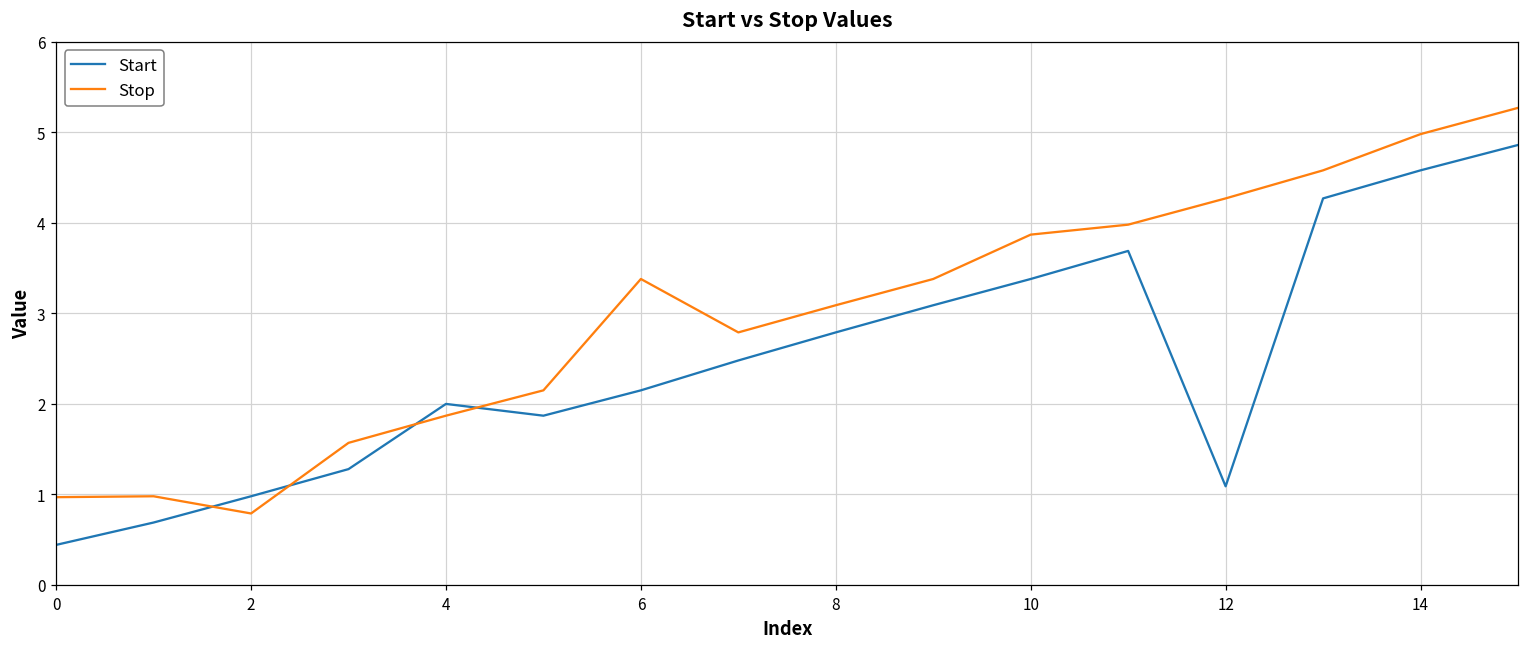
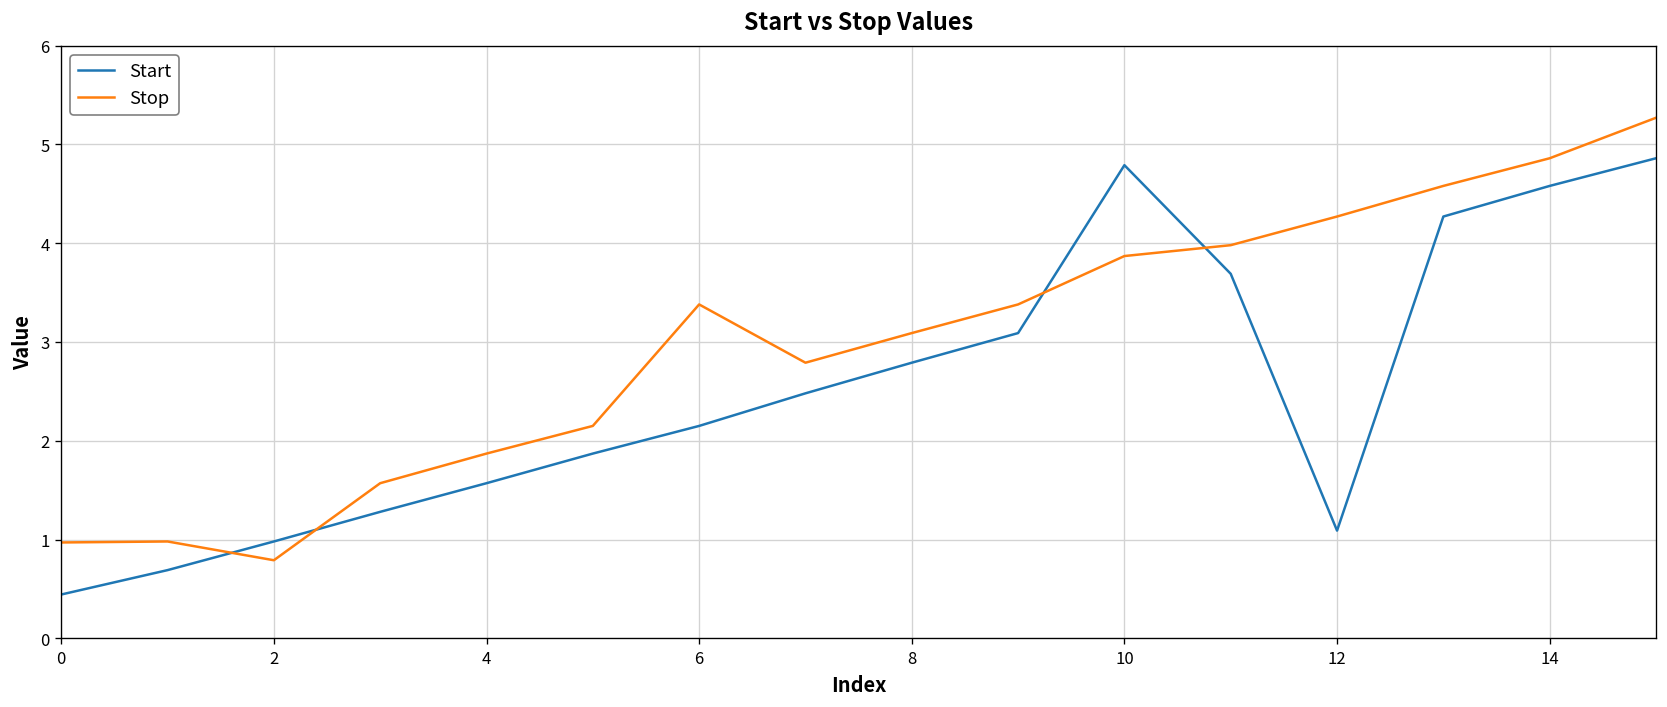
  {
    "Start": {
      "0": 0.4,
      "2": 1.0,
-     "4": 2.0,
+     "4": 1.6,
      "6": 2.2,
      "8": 2.8,
-     "10": 3.4,
+     "10": 4.8,
      "12": 1.1,
      "14": 4.6
    },
    "Stop": {
      "0": 1.0,
      "2": 0.8,
      "4": 1.9,
      "6": 3.4,
      "8": 3.1,
      "10": 3.9,
      "12": 4.3,
-     "14": 5.0
+     "14": 4.9
    }
  }
